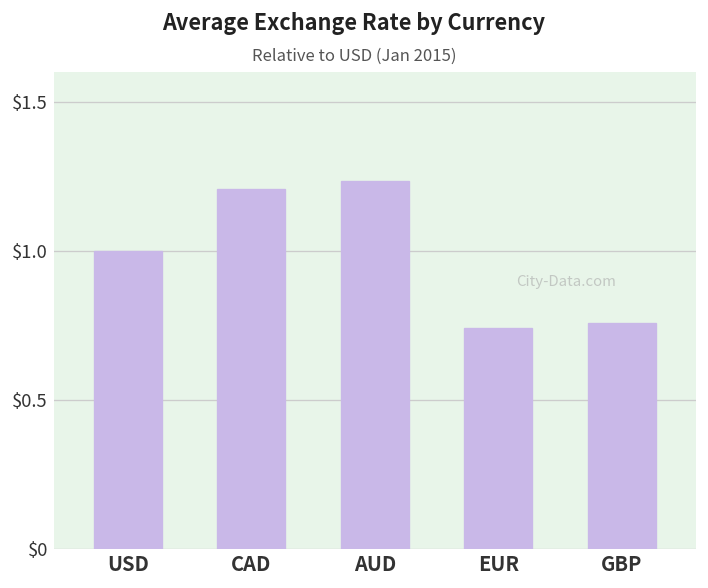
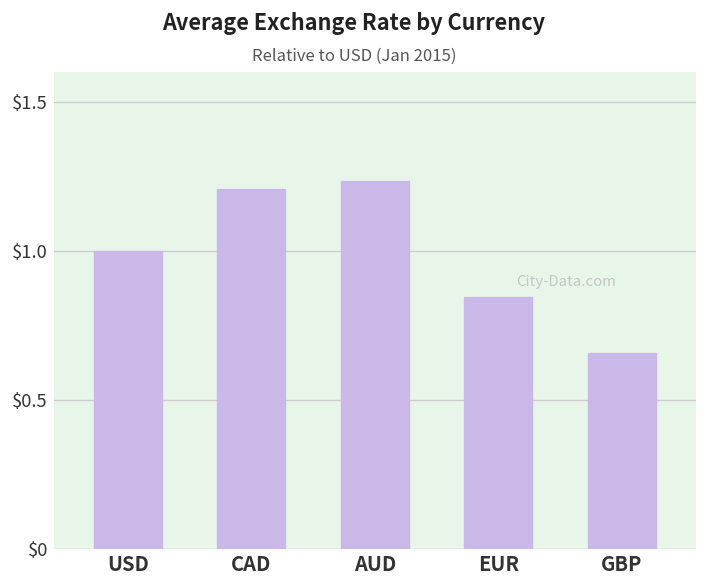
  {
    "USD": "$1.00",
    "CAD": "$1.21",
    "AUD": "$1.23",
-   "EUR": "$0.74",
-   "GBP": "$0.76"
+   "EUR": "$0.84",
+   "GBP": "$0.66"
  }
